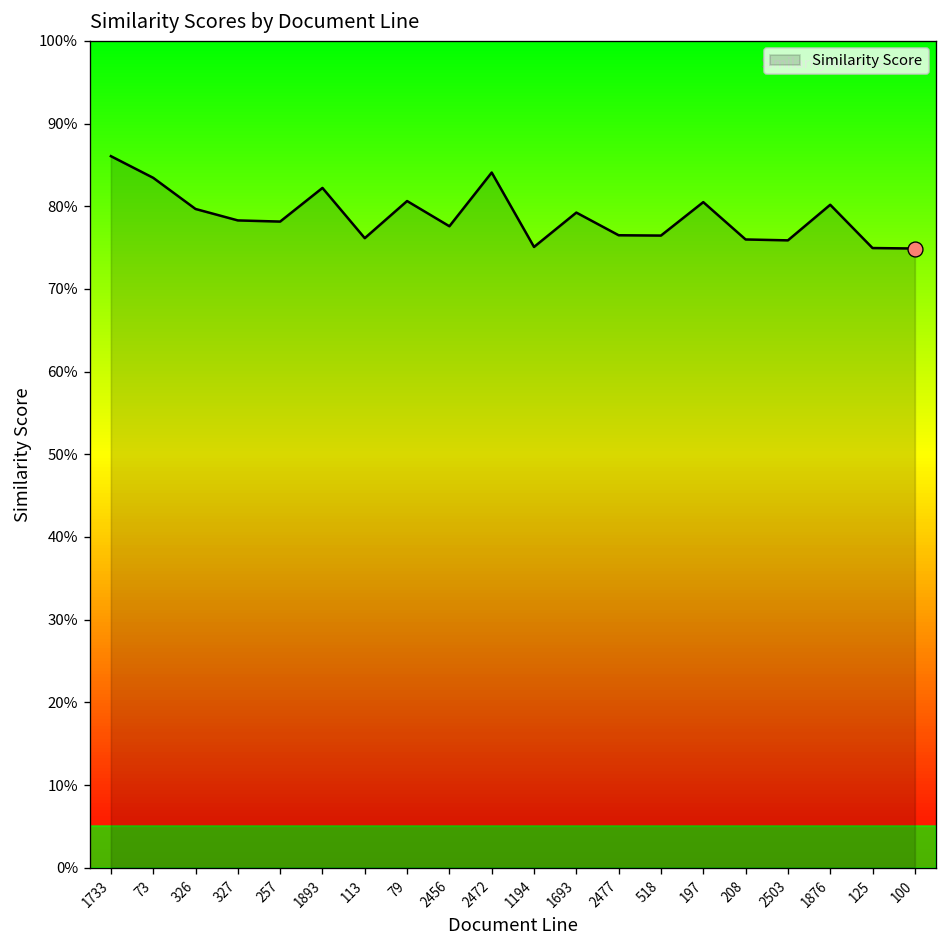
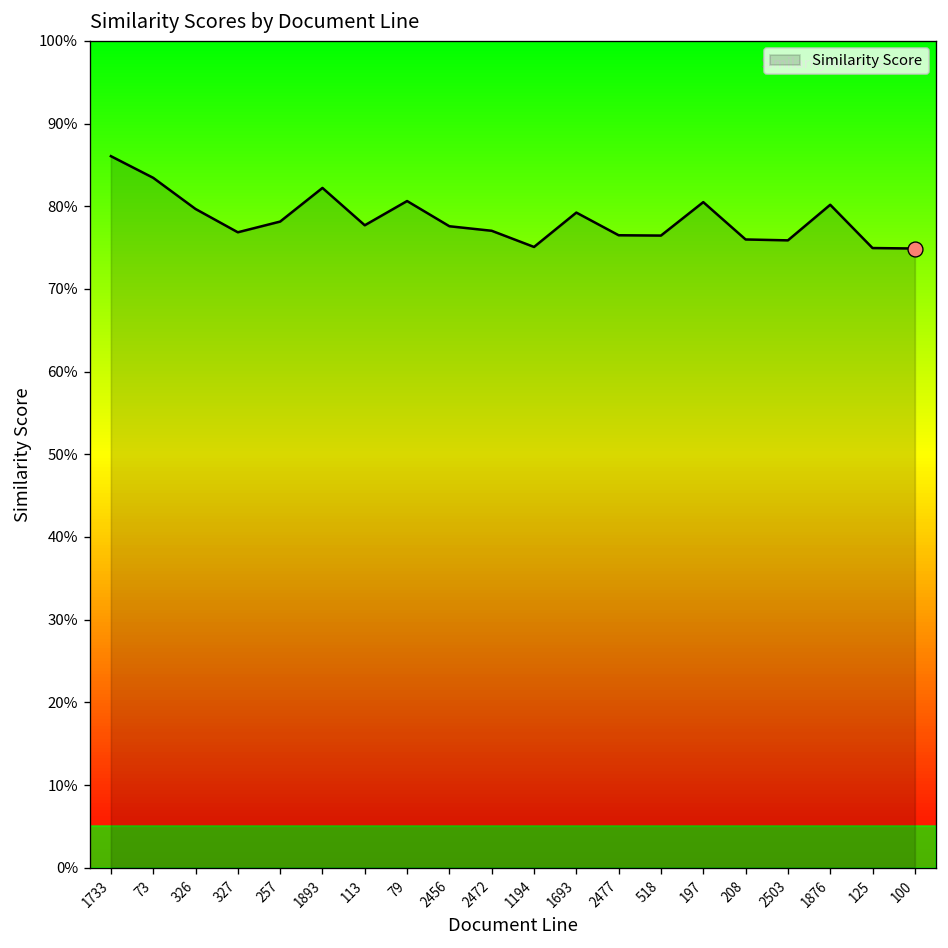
  {
    "Similarity Score": {
      "1733": "86%",
      "73": "83%",
      "326": "80%",
-     "327": "78%",
+     "327": "77%",
      "257": "78%",
      "1893": "82%",
-     "113": "76%",
+     "113": "78%",
      "79": "81%",
      "2456": "78%",
-     "2472": "84%",
+     "2472": "77%",
      "1194": "75%",
      "1693": "79%",
      "2477": "76%",
      "518": "76%",
      "197": "81%",
      "208": "76%",
      "2503": "76%",
      "1876": "80%",
      "125": "75%"
    }
  }
